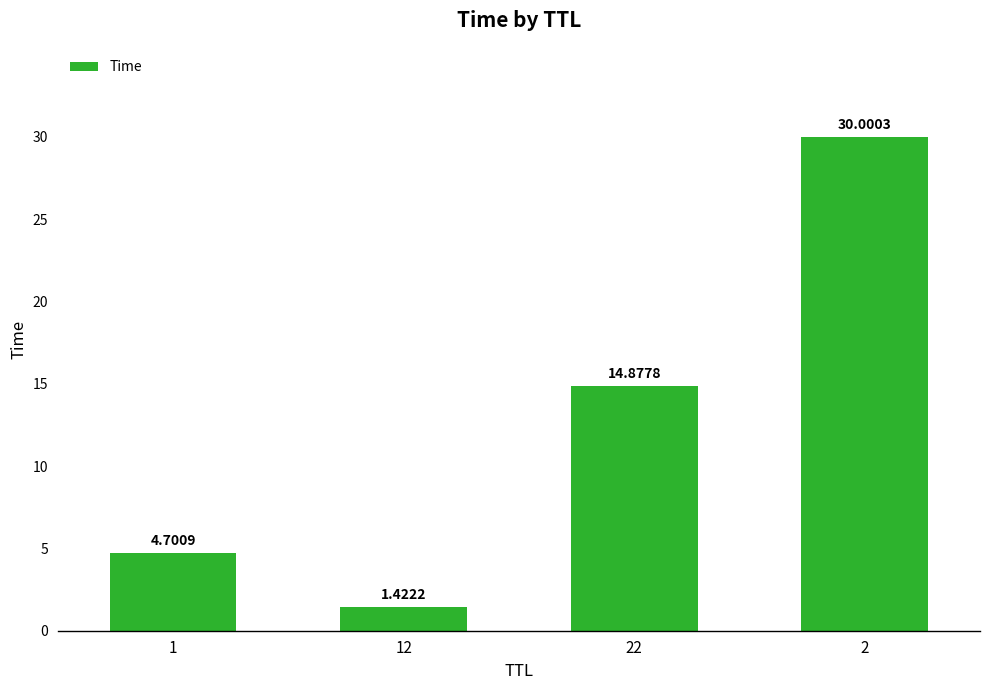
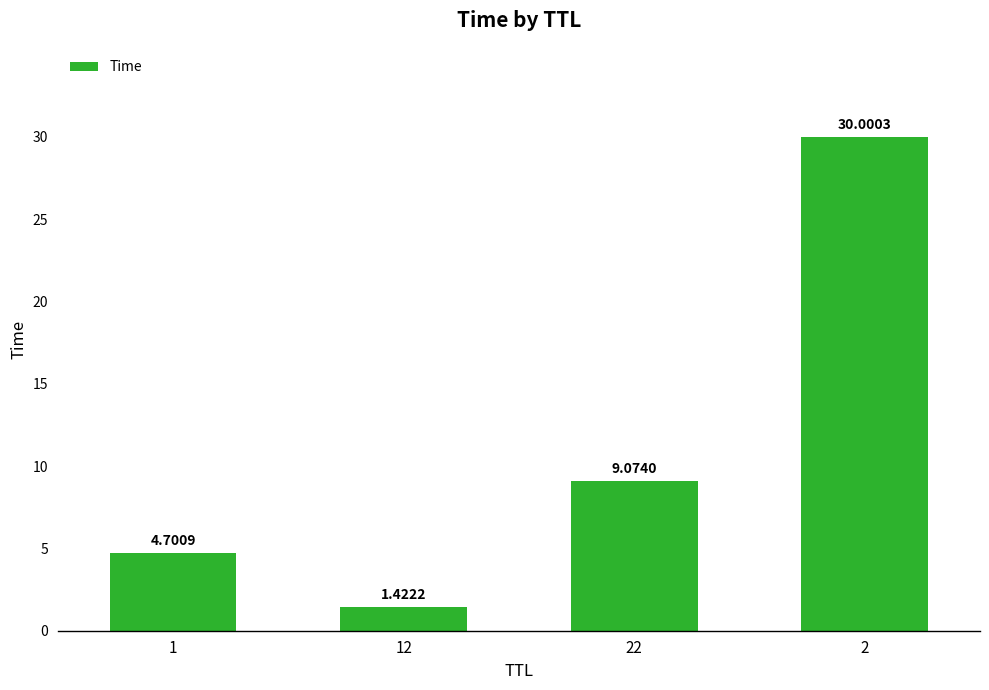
  {
    "1": 4.7009,
    "12": 1.4222,
-   "22": 14.8778,
+   "22": 9.0740,
    "2": 30.0003
  }
